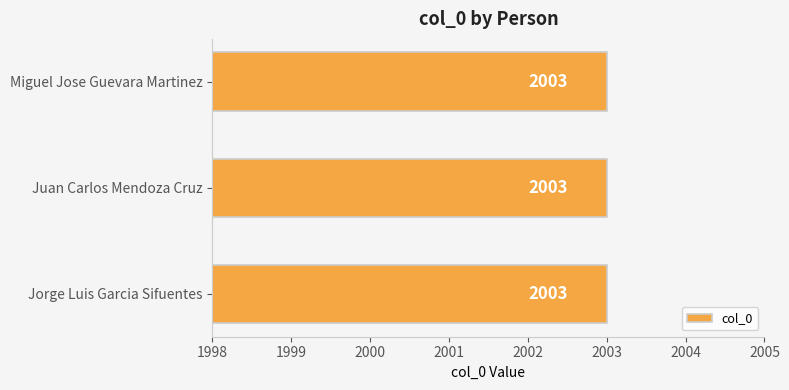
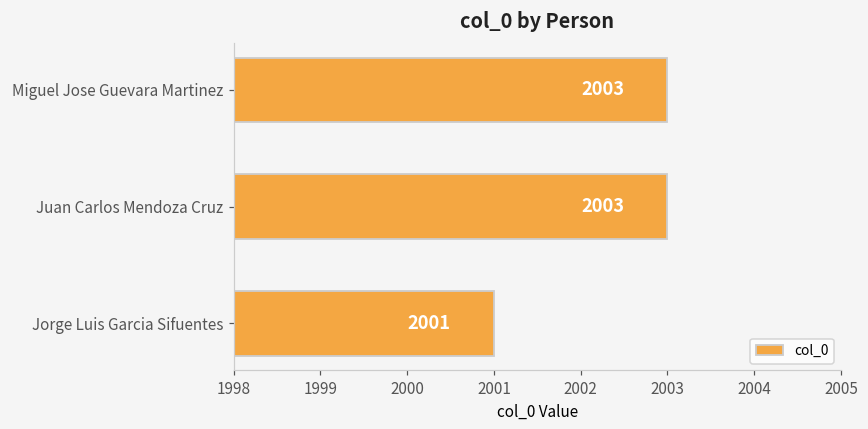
  {
    "Miguel Jose Guevara Martinez": 2003,
    "Juan Carlos Mendoza Cruz": 2003,
-   "Jorge Luis Garcia Sifuentes": 2003
+   "Jorge Luis Garcia Sifuentes": 2001
  }
